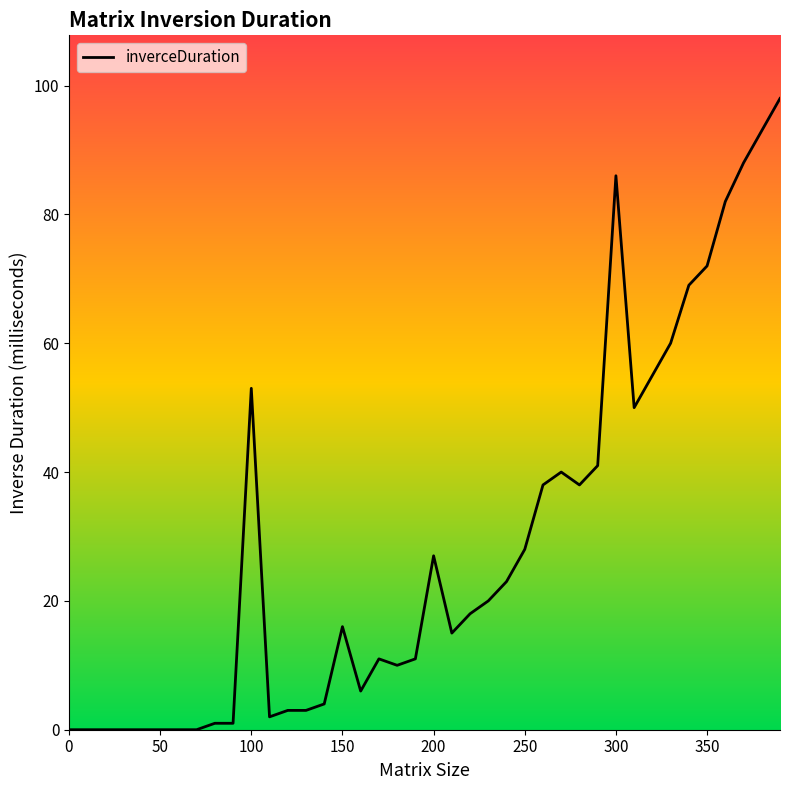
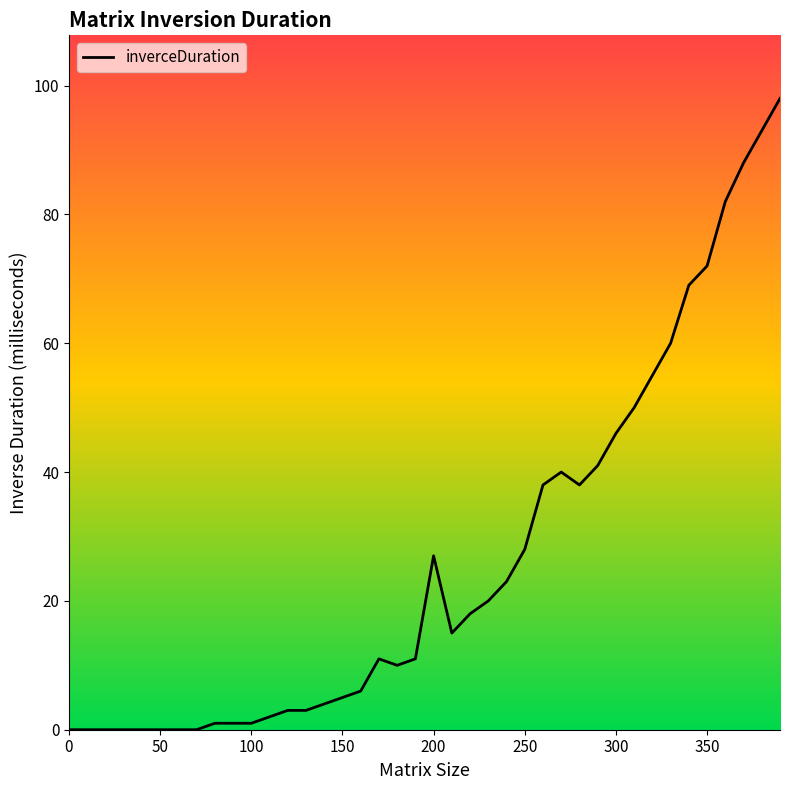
  {
    "0": 0,
    "50": 0,
-   "100": 53,
-   "150": 16,
+   "100": 1,
+   "150": 5,
    "200": 27,
    "250": 28,
-   "300": 86,
+   "300": 46,
    "350": 72
  }
